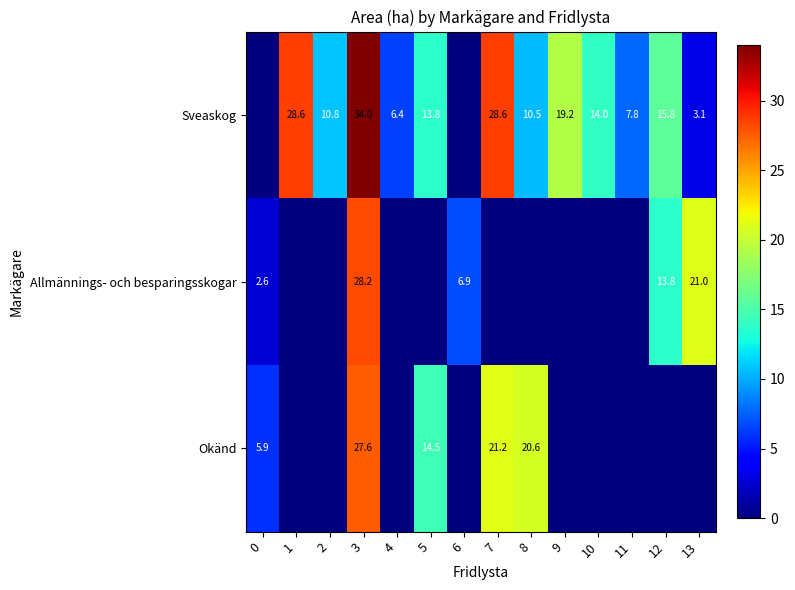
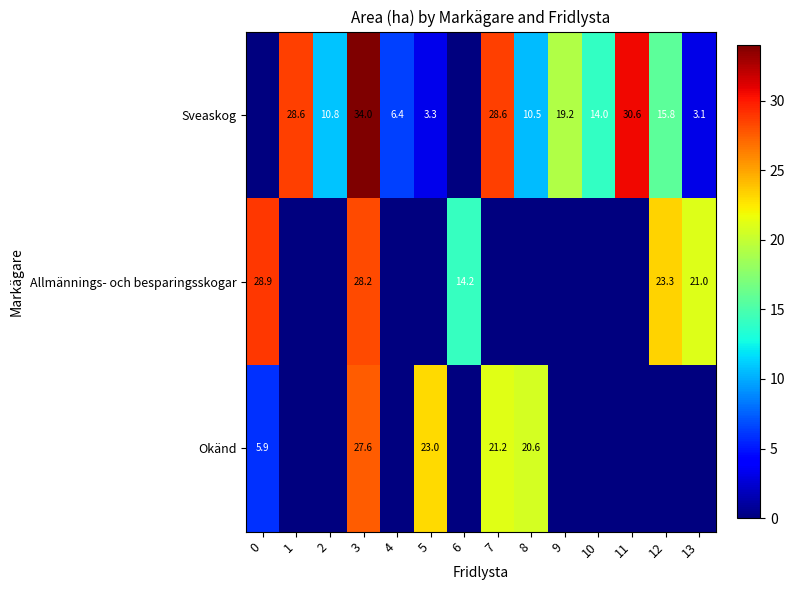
  {
    "Sveaskog": {
      "1": 28.6,
      "2": 10.8,
      "3": 34.0,
      "4": 6.4,
-     "5": 13.8,
+     "5": 3.3,
      "7": 28.6,
      "8": 10.5,
      "9": 19.2,
      "10": 14.0,
-     "11": 7.8,
+     "11": 30.6,
      "12": 15.8,
      "13": 3.1
    },
    "Allmännings- och besparingsskogar": {
-     "0": 2.6,
+     "0": 28.9,
      "3": 28.2,
-     "6": 6.9,
-     "12": 13.8,
+     "6": 14.2,
+     "12": 23.3,
      "13": 21.0
    },
    "Okänd": {
      "0": 5.9,
      "3": 27.6,
-     "5": 14.5,
+     "5": 23.0,
      "7": 21.2,
      "8": 20.6
    }
  }
